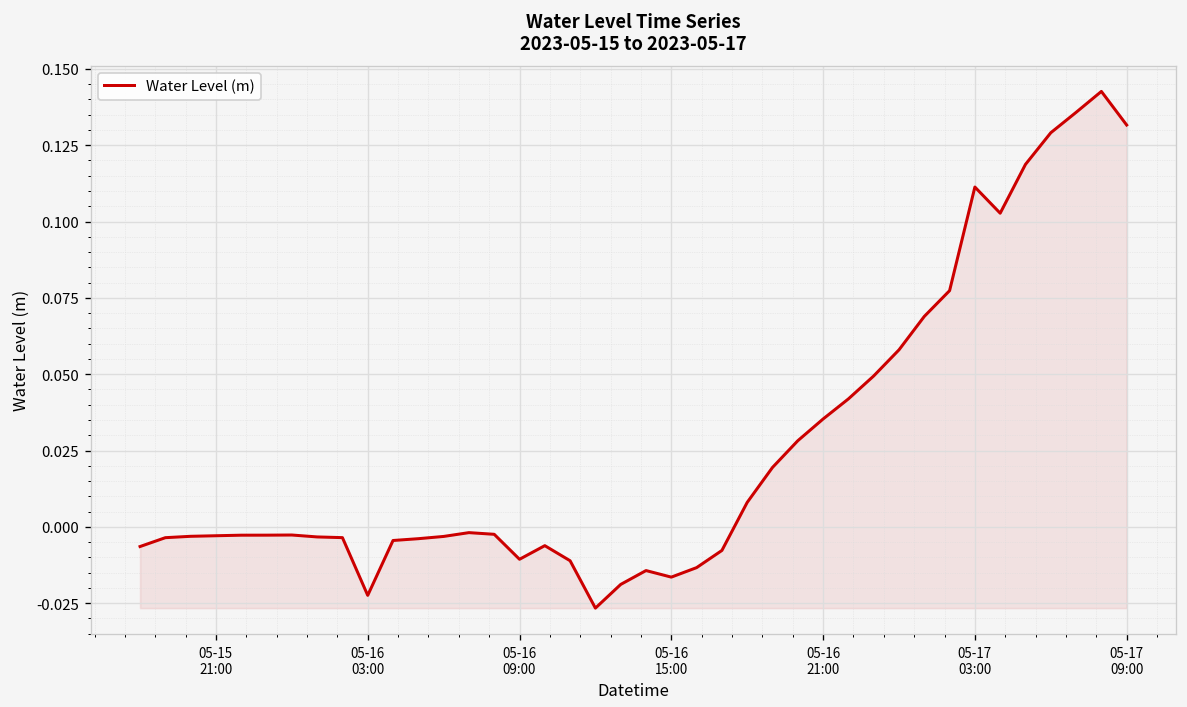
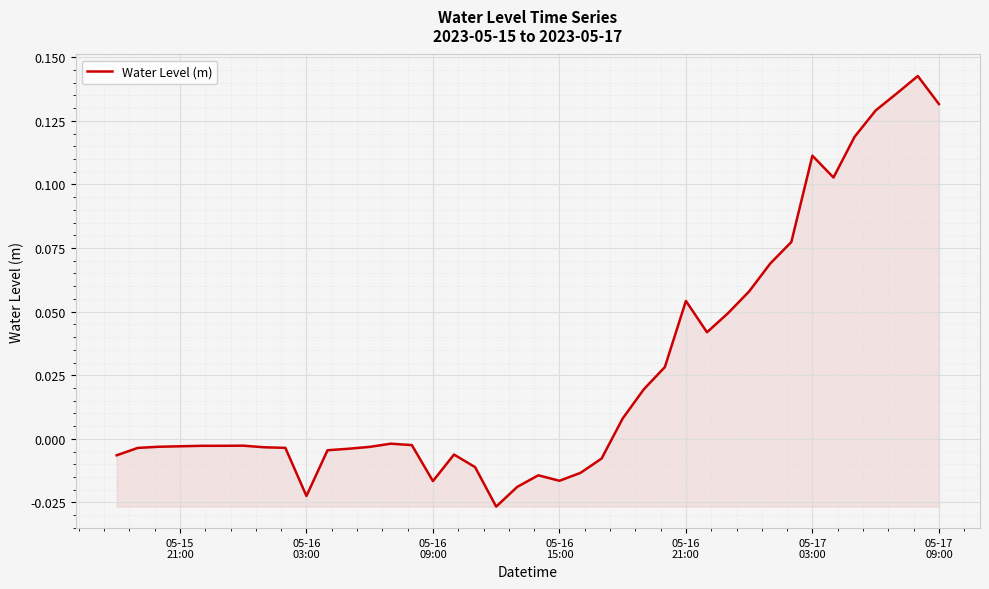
  {
    "05-15 21:00": -0.003,
    "05-16 03:00": -0.022,
-   "05-16 09:00": -0.011,
+   "05-16 09:00": -0.017,
    "05-16 15:00": -0.016,
-   "05-16 21:00": 0.035,
+   "05-16 21:00": 0.054,
    "05-17 03:00": 0.111,
    "05-17 09:00": 0.132
  }
